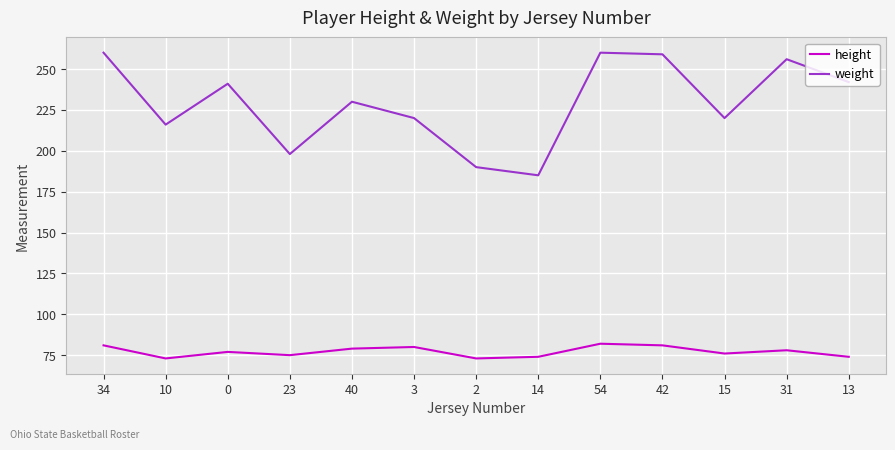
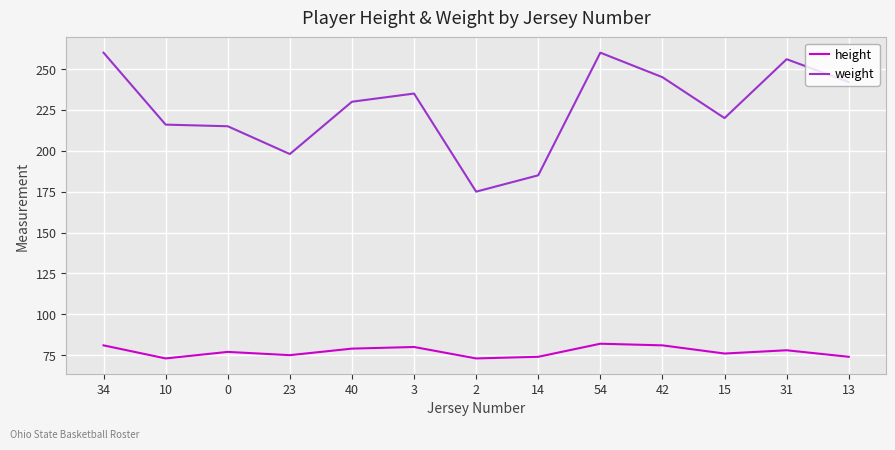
  {
    "height": {
      "34": 81,
      "10": 73,
      "0": 77,
      "23": 75,
      "40": 79,
      "3": 80,
      "2": 73,
      "14": 74,
      "54": 82,
      "42": 81,
      "15": 76,
      "31": 78,
      "13": 74
    },
    "weight": {
      "34": 260,
      "10": 216,
-     "0": 241,
+     "0": 215,
      "23": 198,
      "40": 230,
-     "3": 220,
-     "2": 190,
+     "3": 235,
+     "2": 175,
      "14": 185,
      "54": 260,
-     "42": 259,
+     "42": 245,
      "15": 220,
      "31": 256
    }
  }
